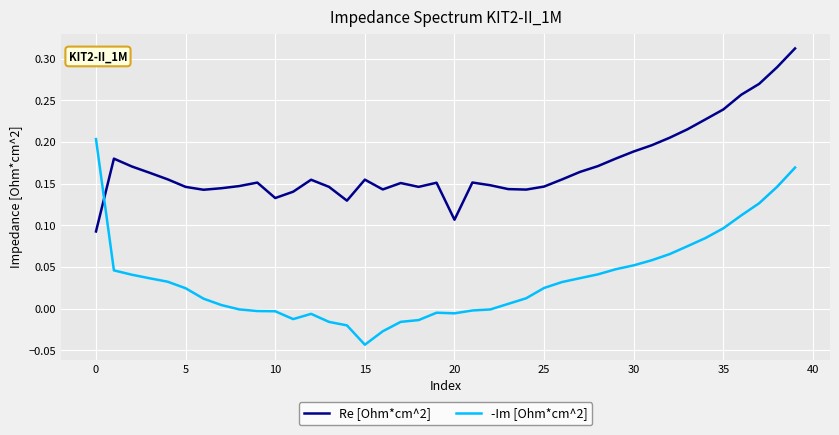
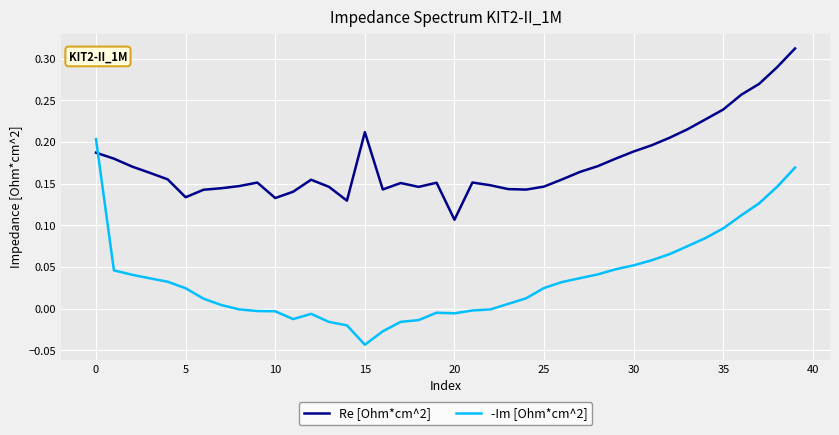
  {
    "Re [Ohm*cm^2]": {
-     "0": 0.09,
-     "5": 0.15,
+     "0": 0.19,
+     "5": 0.13,
      "10": 0.13,
-     "15": 0.15,
+     "15": 0.21,
      "20": 0.11,
      "25": 0.15,
      "30": 0.19,
      "35": 0.24
    },
    "-Im [Ohm*cm^2]": {
      "0": 0.20,
      "5": 0.02,
      "10": 0.00,
      "15": -0.04,
      "20": -0.01,
      "25": 0.02,
      "30": 0.05,
      "35": 0.10
    }
  }
